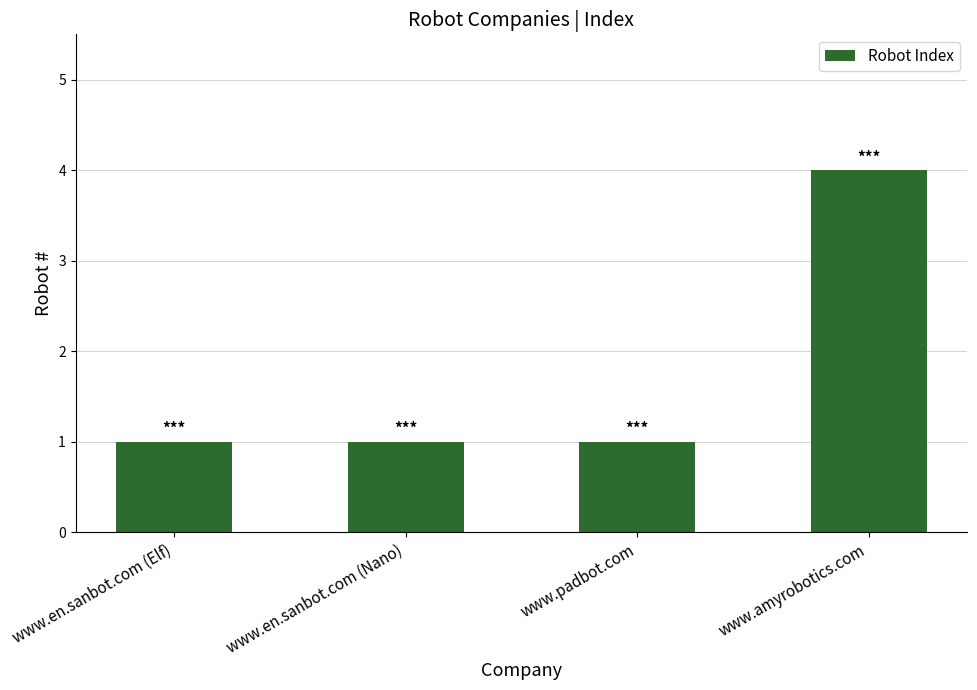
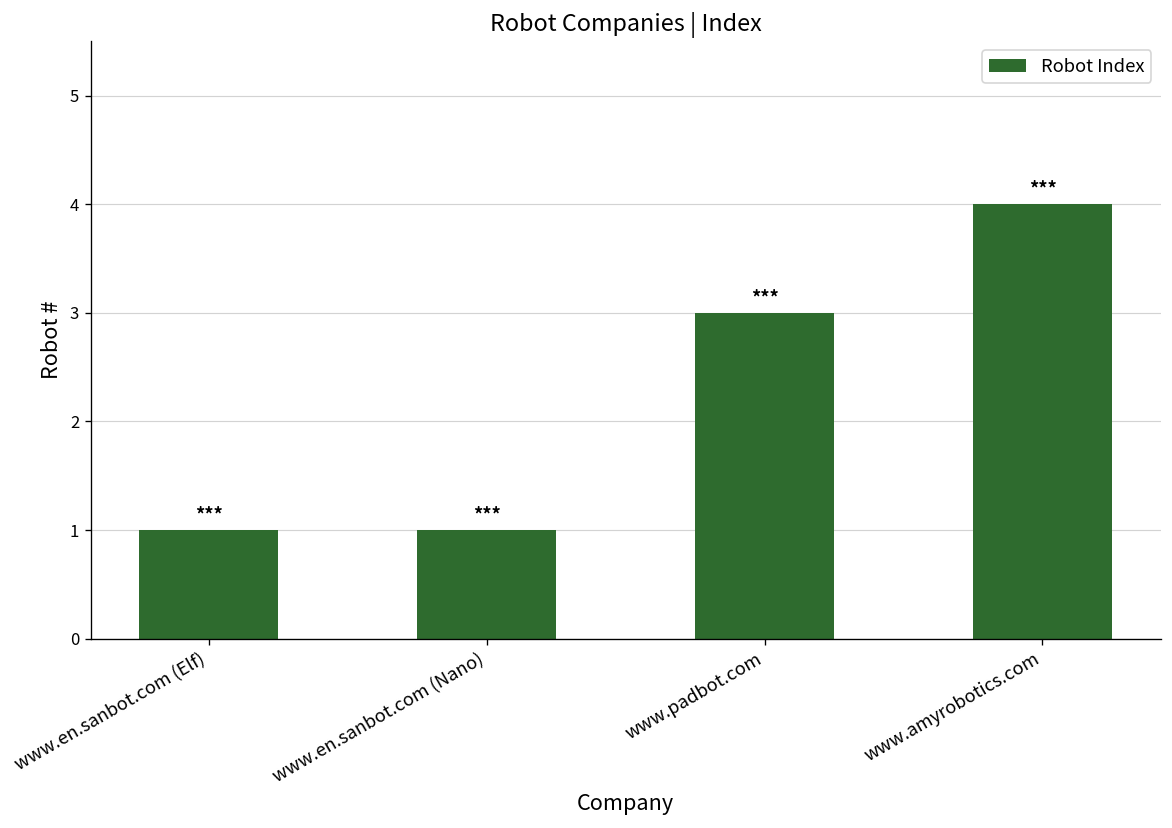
  {
    "www.en.sanbot.com (Elf)": 1,
    "www.en.sanbot.com (Nano)": 1,
-   "www.padbot.com": 1,
+   "www.padbot.com": 3,
    "www.amyrobotics.com": 4
  }
